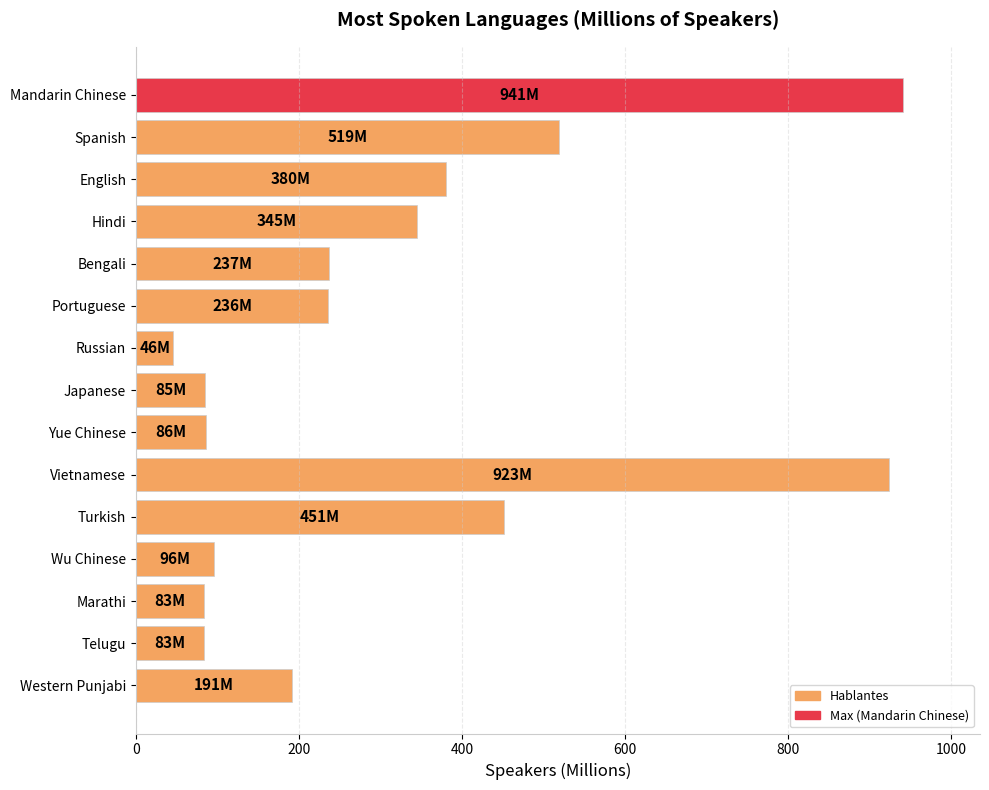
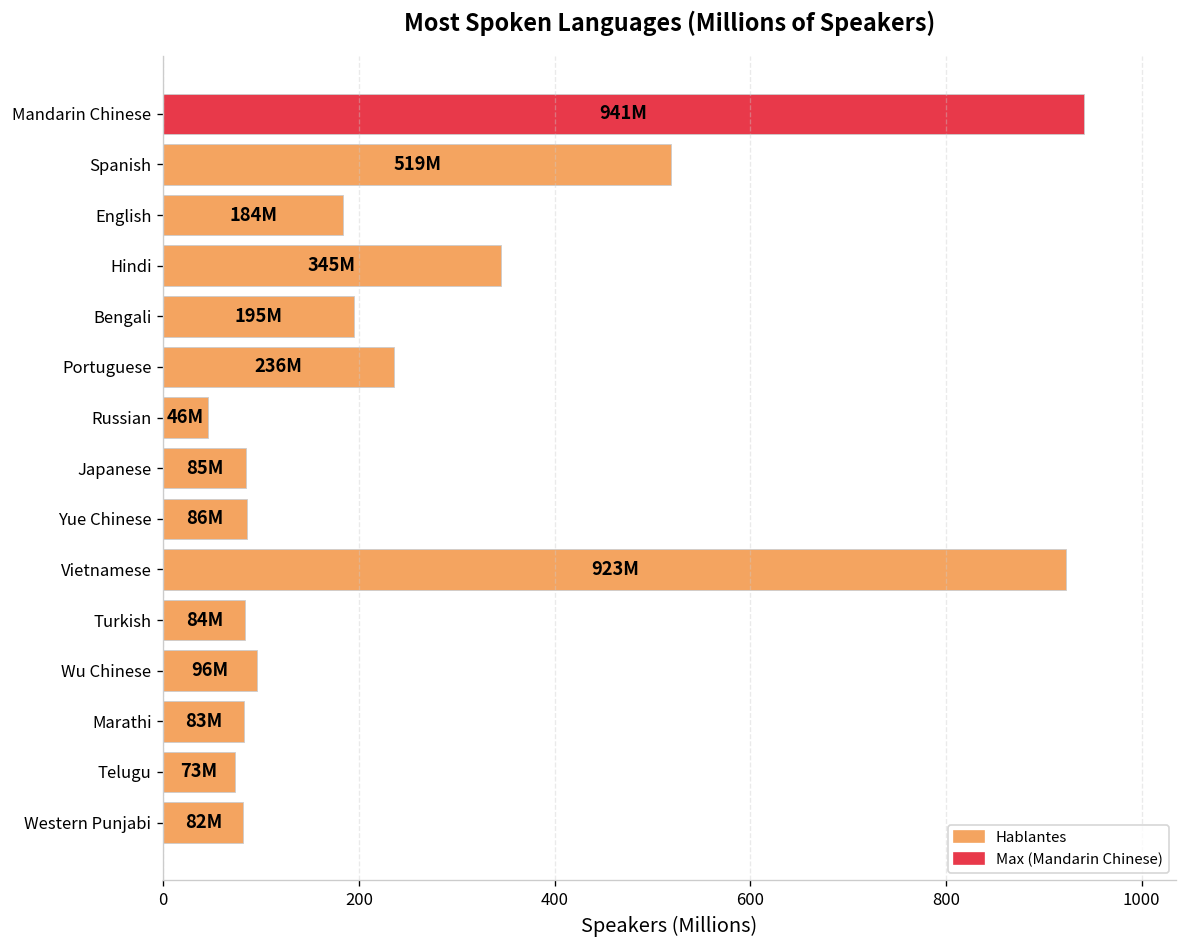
  {
    "Mandarin Chinese": "941M",
    "Spanish": "519M",
-   "English": "380M",
+   "English": "184M",
    "Hindi": "345M",
-   "Bengali": "237M",
+   "Bengali": "195M",
    "Portuguese": "236M",
    "Russian": "46M",
    "Japanese": "85M",
    "Yue Chinese": "86M",
    "Vietnamese": "923M",
-   "Turkish": "451M",
+   "Turkish": "84M",
    "Wu Chinese": "96M",
    "Marathi": "83M",
-   "Telugu": "83M",
-   "Western Punjabi": "191M"
+   "Telugu": "73M",
+   "Western Punjabi": "82M"
  }
